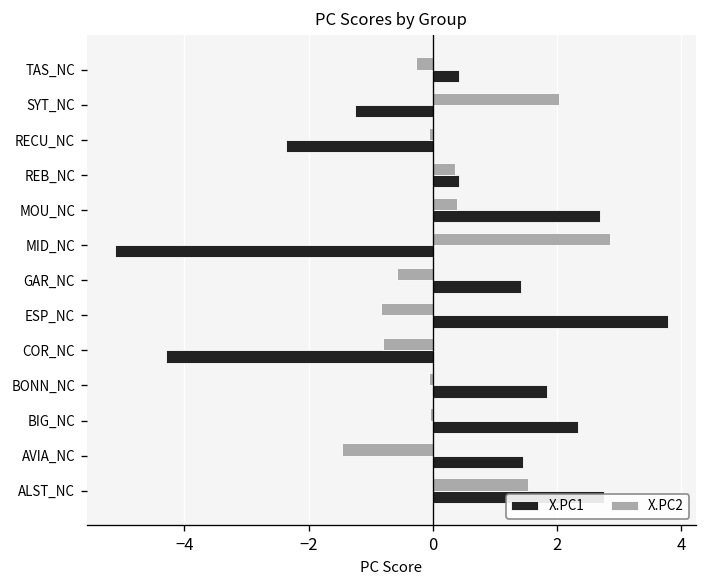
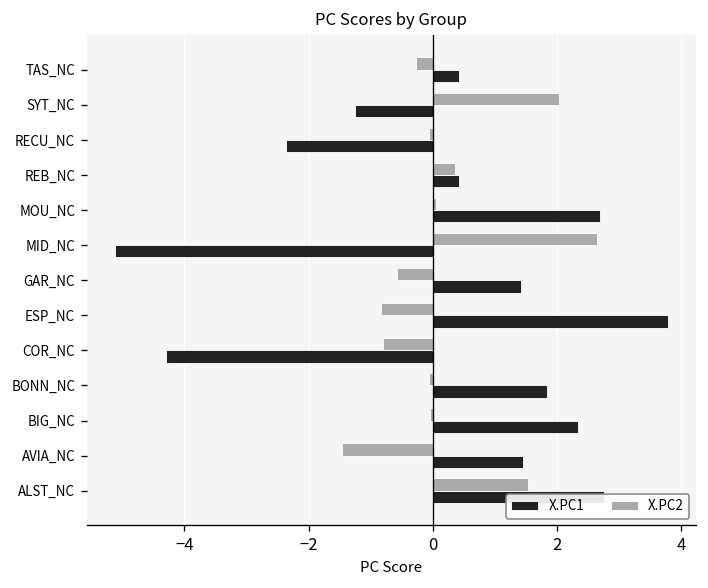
  {
    "X.PC1": {
      "TAS_NC": 0.4,
      "SYT_NC": -1.3,
      "RECU_NC": -2.4,
      "REB_NC": 0.4,
      "MOU_NC": 2.7,
      "MID_NC": -5.1,
      "GAR_NC": 1.4,
      "ESP_NC": 3.8,
      "COR_NC": -4.3,
      "BONN_NC": 1.8,
      "BIG_NC": 2.3,
      "AVIA_NC": 1.5
    },
    "X.PC2": {
      "TAS_NC": -0.3,
      "SYT_NC": 2.0,
      "RECU_NC": -0.1,
      "REB_NC": 0.4,
-     "MOU_NC": 0.4,
-     "MID_NC": 2.9,
+     "MOU_NC": 0.1,
+     "MID_NC": 2.6,
      "GAR_NC": -0.6,
      "ESP_NC": -0.8,
      "COR_NC": -0.8,
      "BONN_NC": -0.1,
      "AVIA_NC": -1.5,
      "ALST_NC": 1.5
    }
  }
